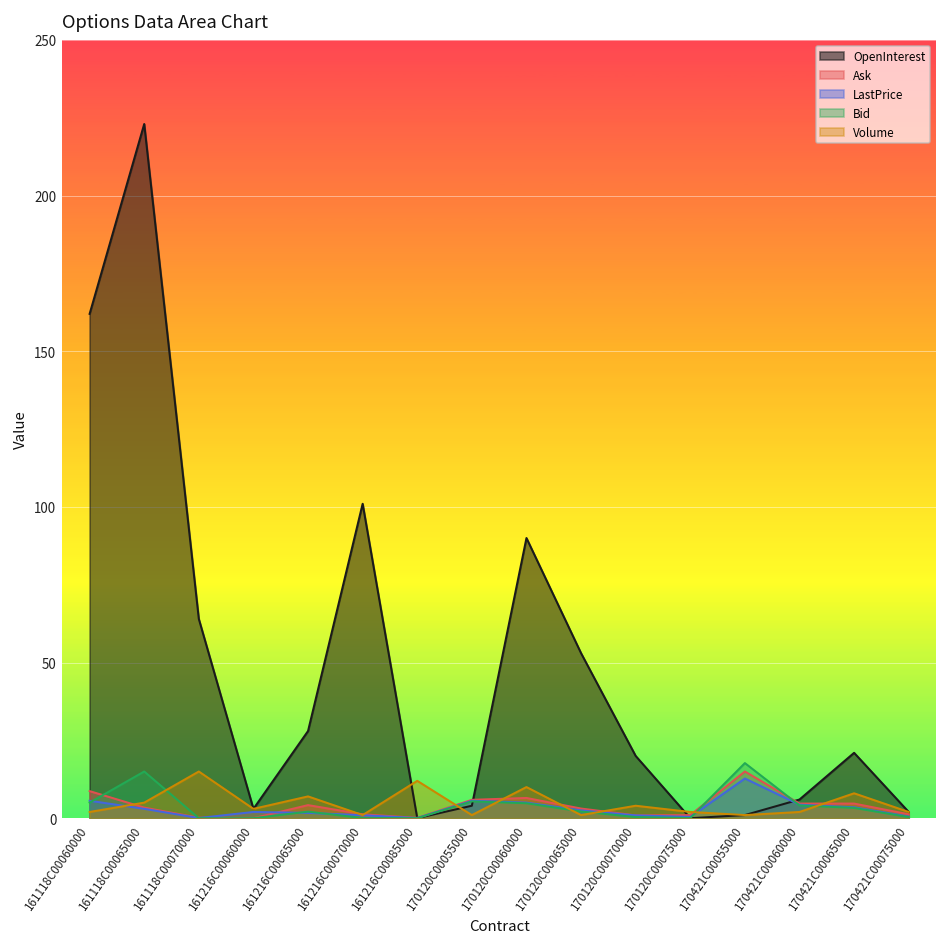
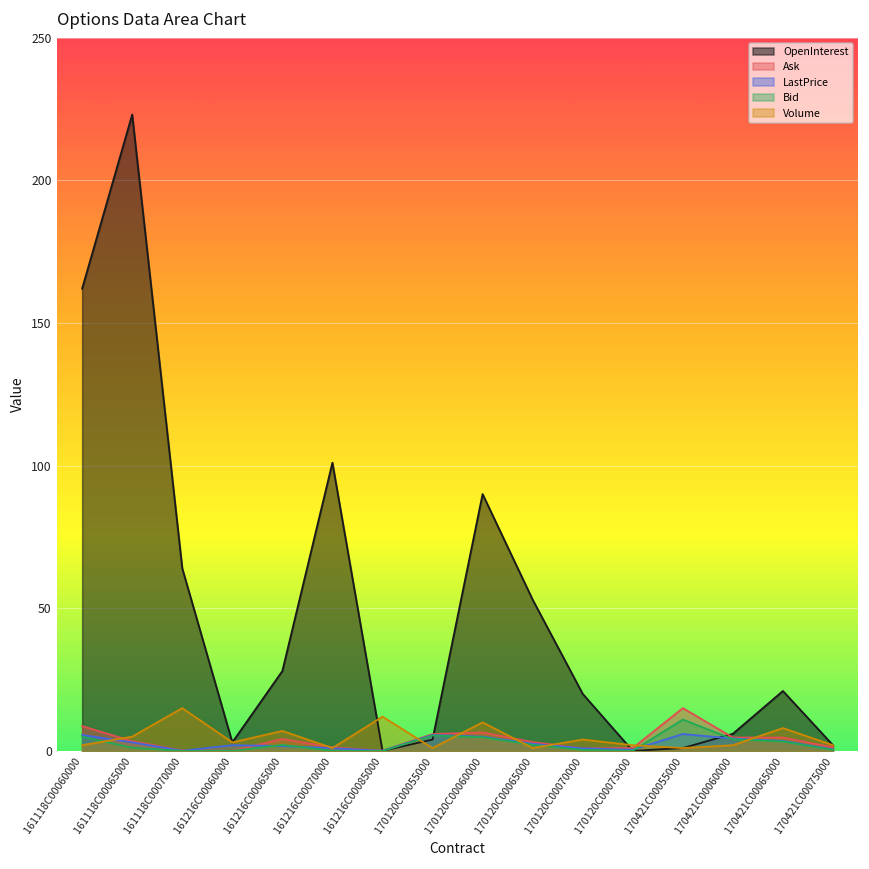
  {
    "OpenInterest": {
      "161118C00060000": 162,
      "161118C00065000": 223,
      "161118C00070000": 64,
      "161216C00065000": 28,
      "161216C00070000": 101,
      "170120C00055000": 4,
      "170120C00060000": 90,
      "170120C00065000": 53,
      "170120C00070000": 20,
      "170421C00060000": 6,
      "170421C00065000": 21
    },
    "LastPrice": {
      "161216C00060000": 2,
-     "170421C00055000": 13
+     "170421C00055000": 6
    },
    "Bid": {
-     "161118C00065000": 15,
-     "170421C00055000": 18
+     "161118C00065000": 1,
+     "170421C00055000": 11
    }
  }
